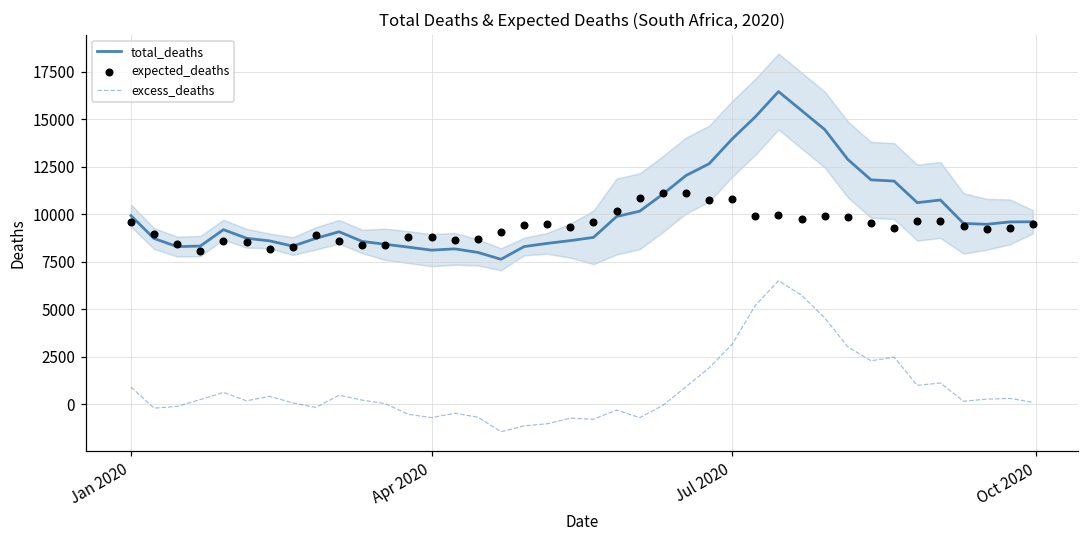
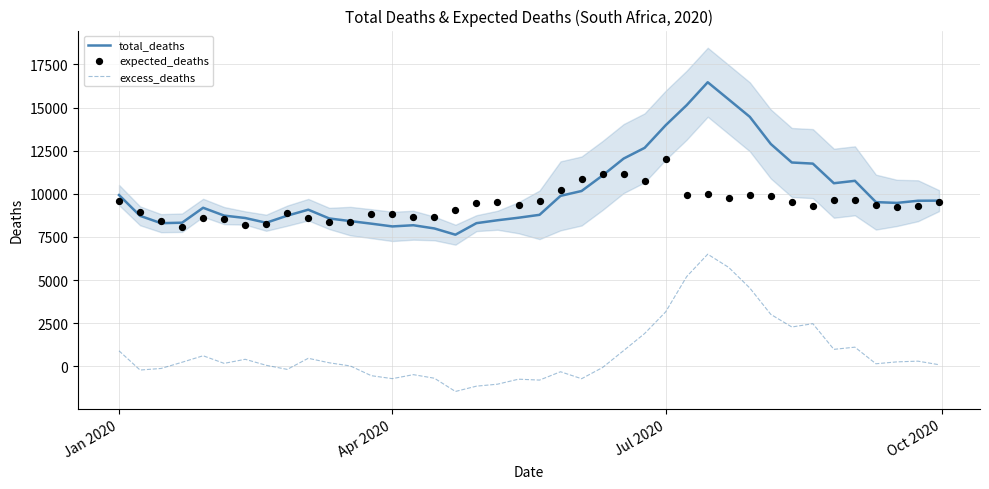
  {
    "expected_deaths": {
-     "Jul 2020": 10800
+     "Jul 2020": 12000
    }
  }
